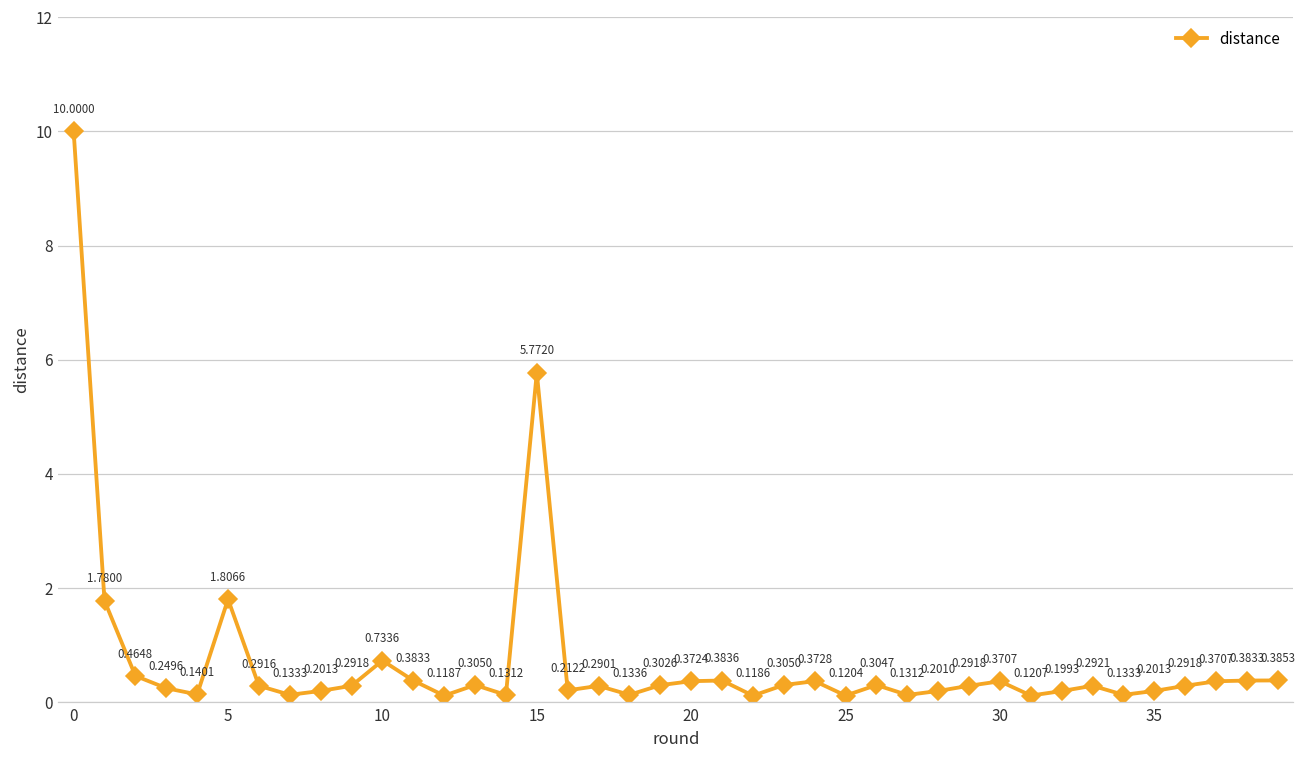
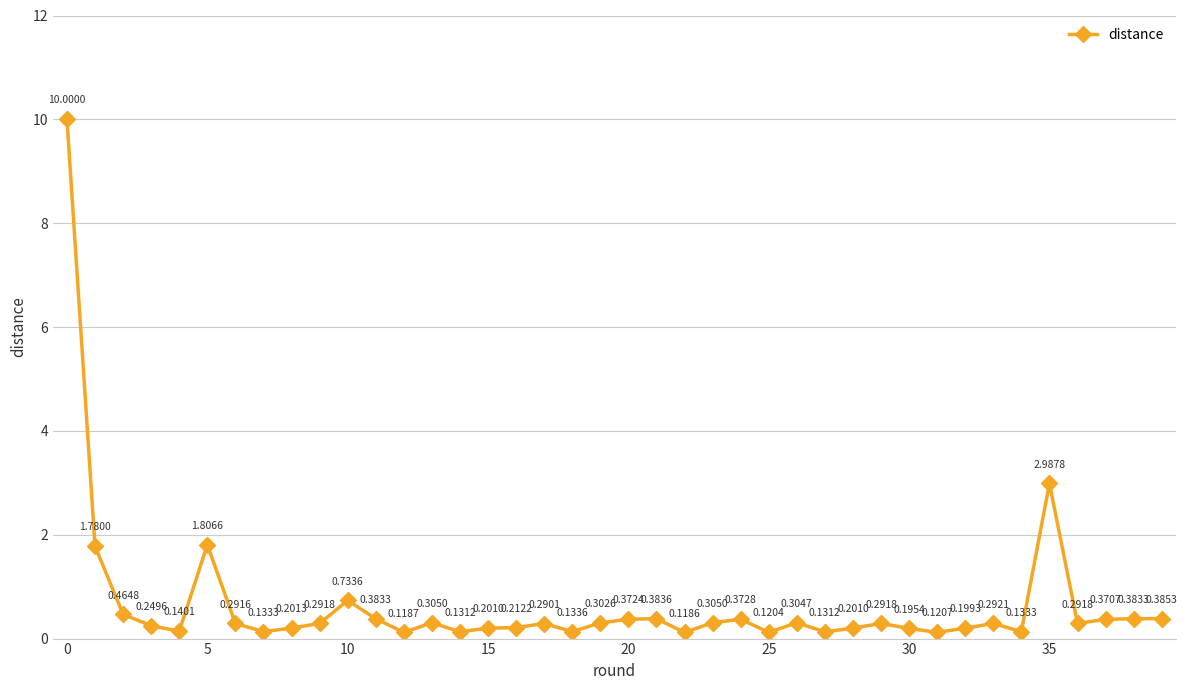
  {
    "0": 10.0000,
    "5": 1.8066,
    "10": 0.7336,
-   "15": 5.7720,
+   "15": 0.2010,
    "20": 0.3724,
    "25": 0.1204,
-   "30": 0.3707,
-   "35": 0.2013
+   "30": 0.1954,
+   "35": 2.9878
  }
